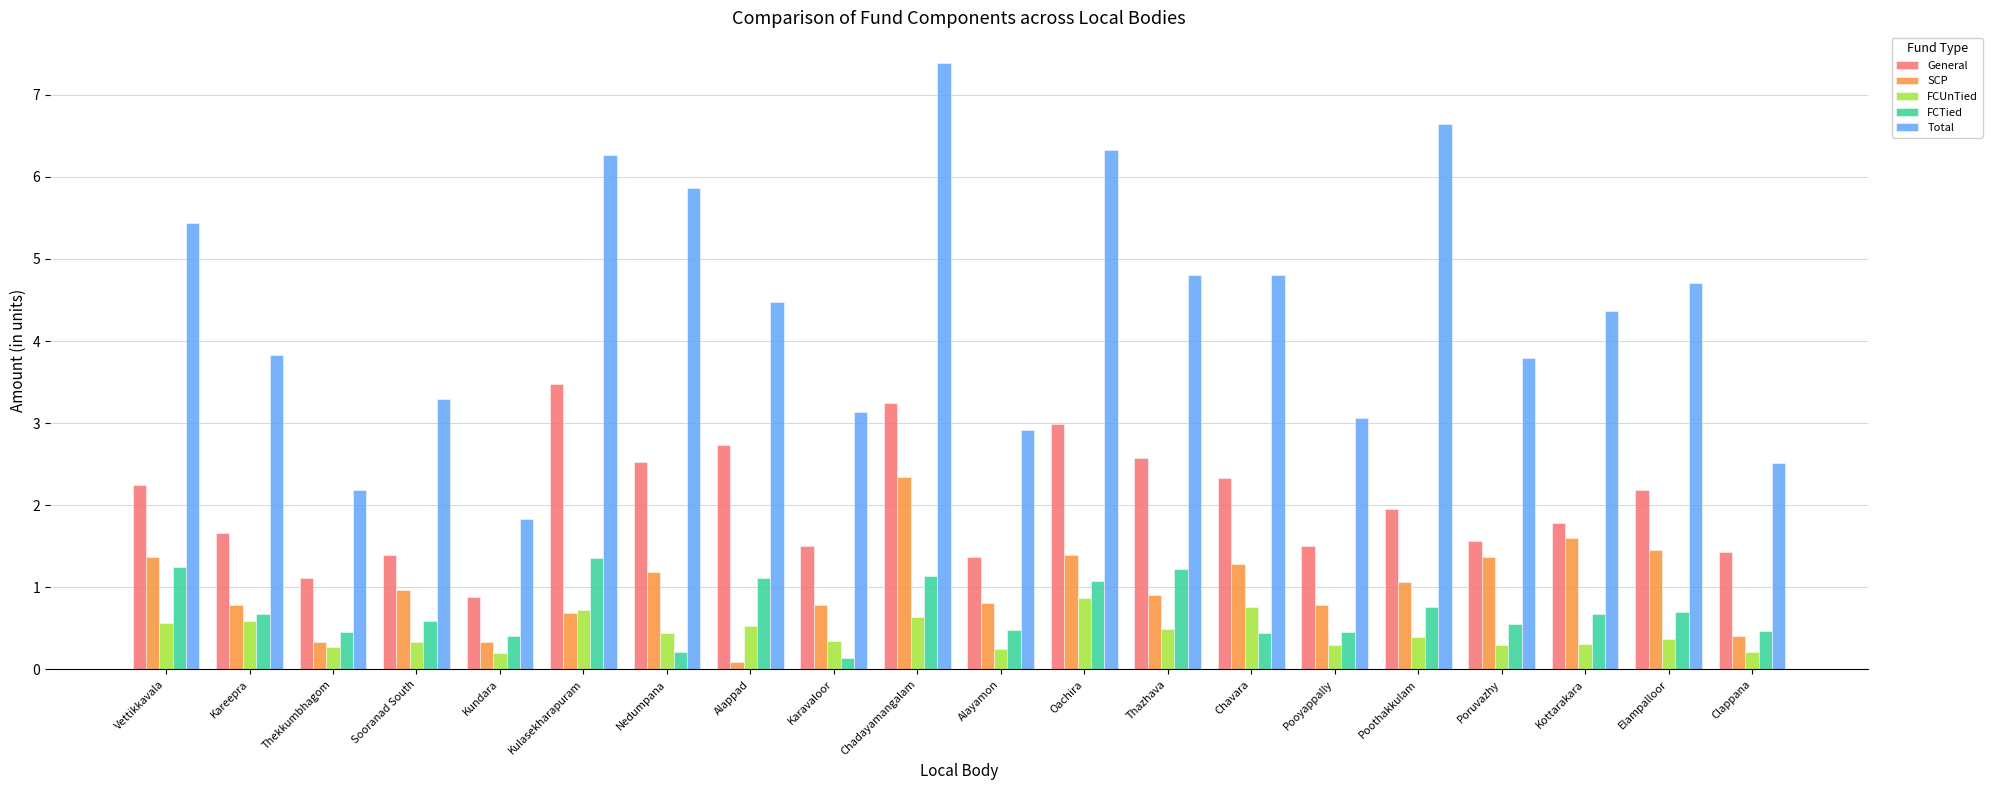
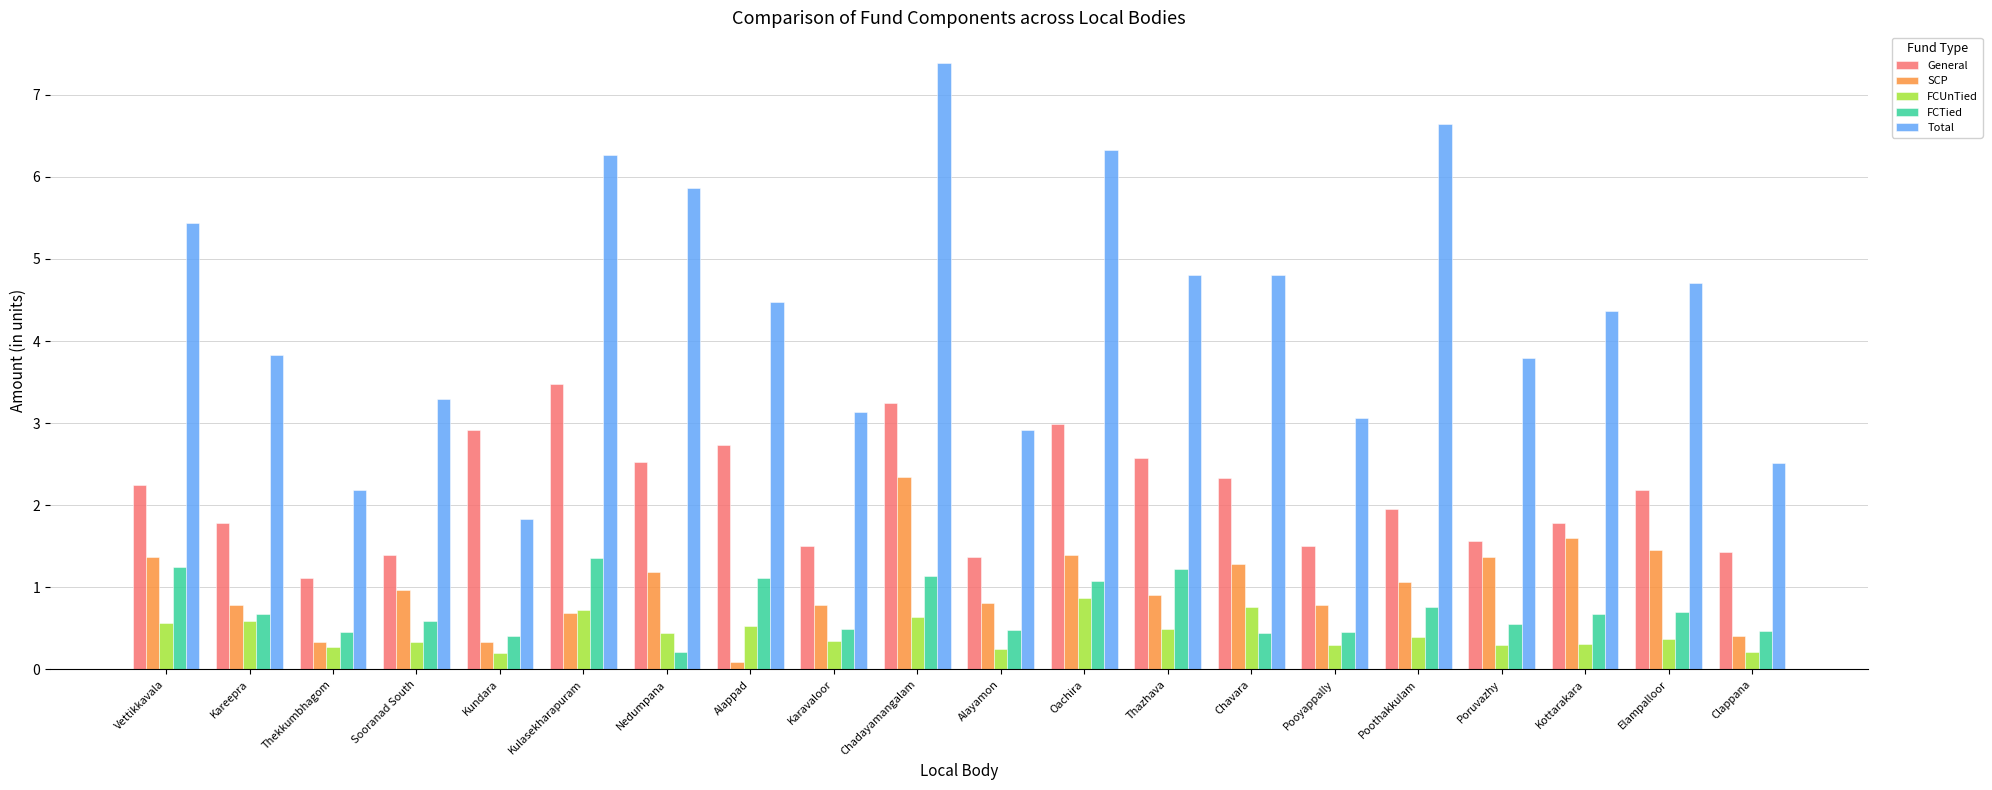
  {
    "General": {
      "Vettikkavala": 2.3,
-     "Kareepra": 1.7,
+     "Kareepra": 1.8,
      "Thekkumbhagom": 1.1,
      "Sooranad South": 1.4,
-     "Kundara": 0.9,
+     "Kundara": 2.9,
      "Kulasekharapuram": 3.5,
      "Nedumpana": 2.5,
      "Alappad": 2.7,
      "Karavaloor": 1.5,
      "Chadayamangalam": 3.2,
      "Alayamon": 1.4,
      "Oachira": 3.0,
      "Thazhava": 2.6,
      "Chavara": 2.3,
      "Pooyappally": 1.5,
      "Poothakkulam": 2.0,
      "Poruvazhy": 1.6,
      "Kottarakara": 1.8,
      "Elampalloor": 2.2,
      "Clappana": 1.4
    },
    "SCP": {
      "Vettikkavala": 1.4,
      "Kareepra": 0.8,
      "Thekkumbhagom": 0.3,
      "Sooranad South": 1.0,
      "Kundara": 0.3,
      "Kulasekharapuram": 0.7,
      "Nedumpana": 1.2,
      "Alappad": 0.1,
      "Karavaloor": 0.8,
      "Chadayamangalam": 2.3,
      "Alayamon": 0.8,
      "Oachira": 1.4,
      "Thazhava": 0.9,
      "Chavara": 1.3,
      "Pooyappally": 0.8,
      "Poothakkulam": 1.1,
      "Poruvazhy": 1.4,
      "Kottarakara": 1.6,
      "Elampalloor": 1.5,
      "Clappana": 0.4
    },
    "FCUnTied": {
      "Vettikkavala": 0.6,
      "Kareepra": 0.6,
      "Thekkumbhagom": 0.3,
      "Sooranad South": 0.3,
      "Kundara": 0.2,
      "Kulasekharapuram": 0.7,
      "Nedumpana": 0.5,
      "Alappad": 0.5,
      "Karavaloor": 0.4,
      "Chadayamangalam": 0.6,
      "Alayamon": 0.3,
      "Oachira": 0.9,
      "Thazhava": 0.5,
      "Chavara": 0.8,
      "Pooyappally": 0.3,
      "Poothakkulam": 0.4,
      "Poruvazhy": 0.3,
      "Kottarakara": 0.3,
      "Elampalloor": 0.4,
      "Clappana": 0.2
    },
    "FCTied": {
      "Vettikkavala": 1.3,
      "Kareepra": 0.7,
      "Thekkumbhagom": 0.5,
      "Sooranad South": 0.6,
      "Kundara": 0.4,
      "Kulasekharapuram": 1.4,
      "Nedumpana": 0.2,
      "Alappad": 1.1,
-     "Karavaloor": 0.1,
+     "Karavaloor": 0.5,
      "Chadayamangalam": 1.1,
      "Alayamon": 0.5,
      "Oachira": 1.1,
      "Thazhava": 1.2,
      "Chavara": 0.4,
      "Pooyappally": 0.5,
      "Poothakkulam": 0.8,
      "Poruvazhy": 0.6,
      "Kottarakara": 0.7,
      "Elampalloor": 0.7,
      "Clappana": 0.5
    },
    "Total": {
      "Vettikkavala": 5.4,
      "Kareepra": 3.8,
      "Thekkumbhagom": 2.2,
      "Sooranad South": 3.3,
      "Kundara": 1.8,
      "Kulasekharapuram": 6.3,
      "Nedumpana": 5.9,
      "Alappad": 4.5,
      "Karavaloor": 3.1,
      "Chadayamangalam": 7.4,
      "Alayamon": 2.9,
      "Oachira": 6.3,
      "Thazhava": 4.8,
      "Chavara": 4.8,
      "Pooyappally": 3.1,
      "Poothakkulam": 6.6,
      "Poruvazhy": 3.8,
      "Kottarakara": 4.4,
      "Elampalloor": 4.7,
      "Clappana": 2.5
    }
  }
